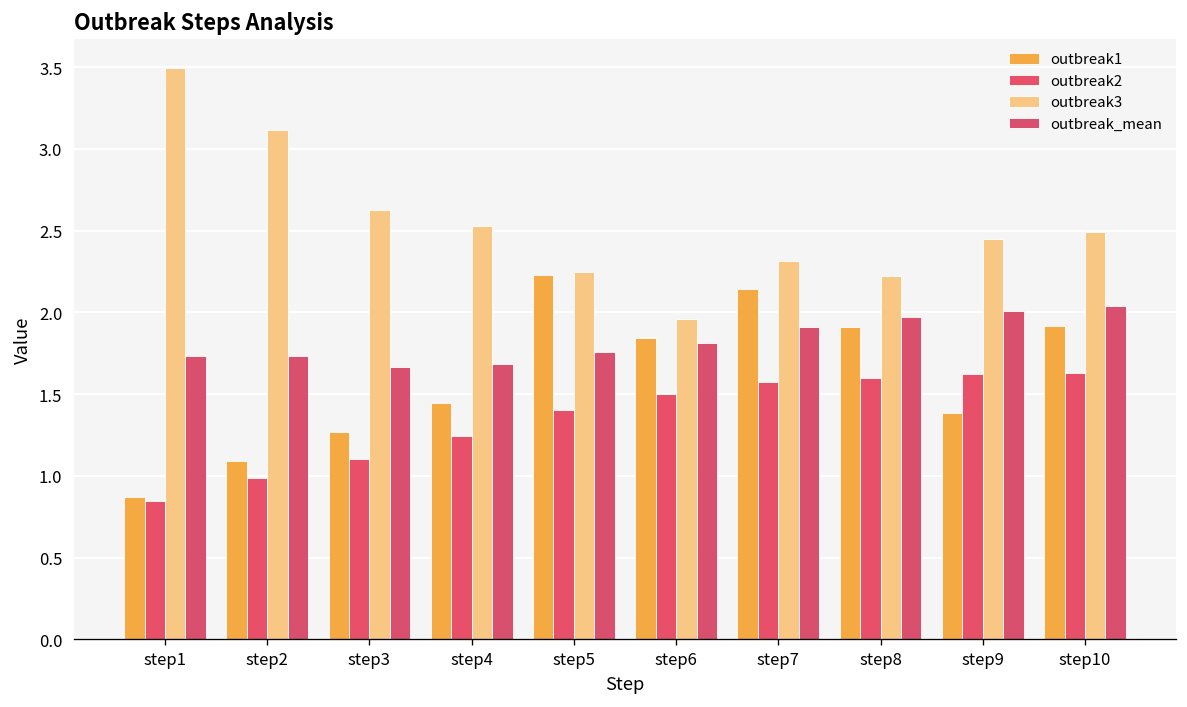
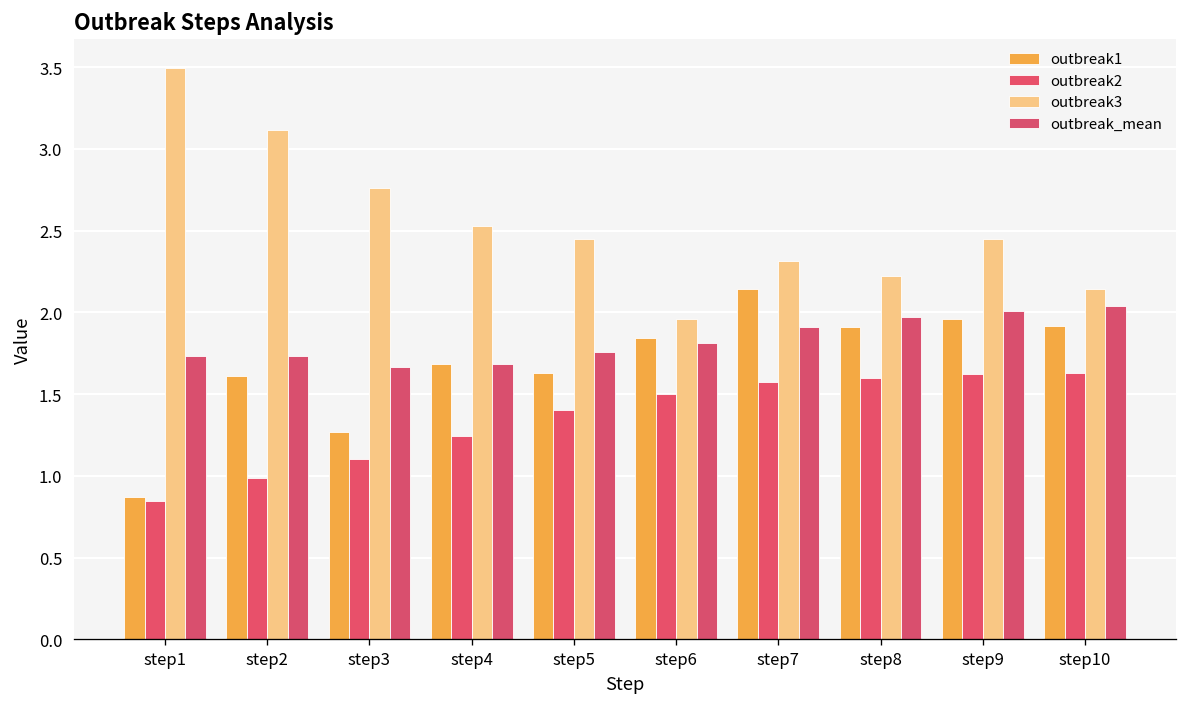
  {
    "outbreak1": {
      "step1": 0.87,
-     "step2": 1.09,
+     "step2": 1.61,
      "step3": 1.27,
-     "step4": 1.45,
-     "step5": 2.23,
+     "step4": 1.69,
+     "step5": 1.63,
      "step6": 1.84,
      "step7": 2.15,
      "step8": 1.91,
-     "step9": 1.39,
+     "step9": 1.96,
      "step10": 1.92
    },
    "outbreak3": {
      "step1": 3.50,
      "step2": 3.11,
-     "step3": 2.62,
+     "step3": 2.76,
      "step4": 2.53,
-     "step5": 2.25,
+     "step5": 2.45,
      "step6": 1.96,
      "step7": 2.31,
      "step8": 2.22,
      "step9": 2.45,
-     "step10": 2.49
+     "step10": 2.15
    }
  }
